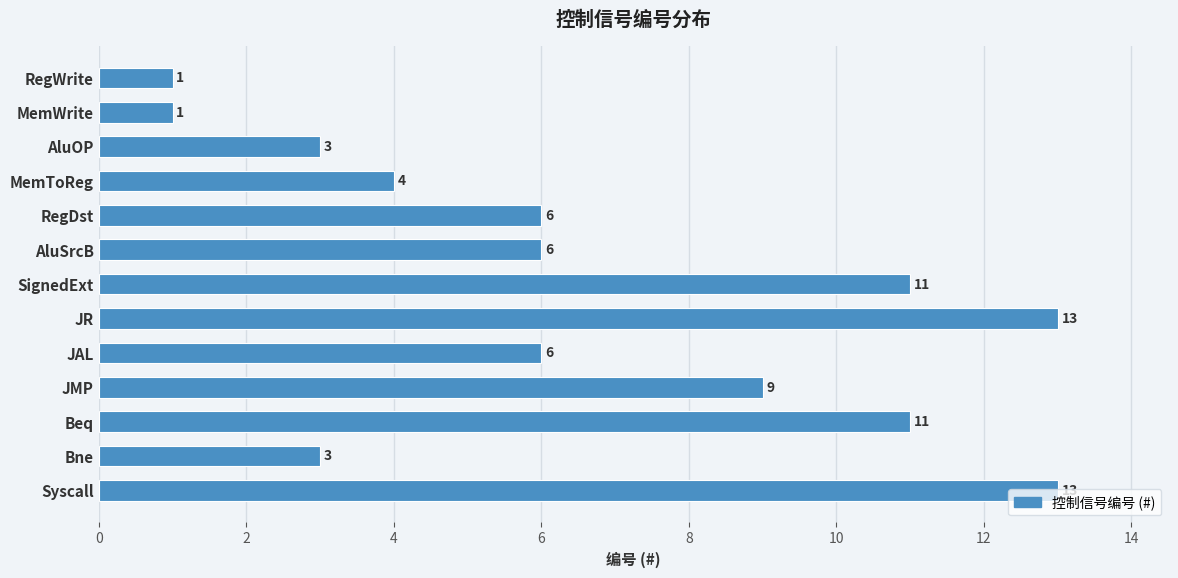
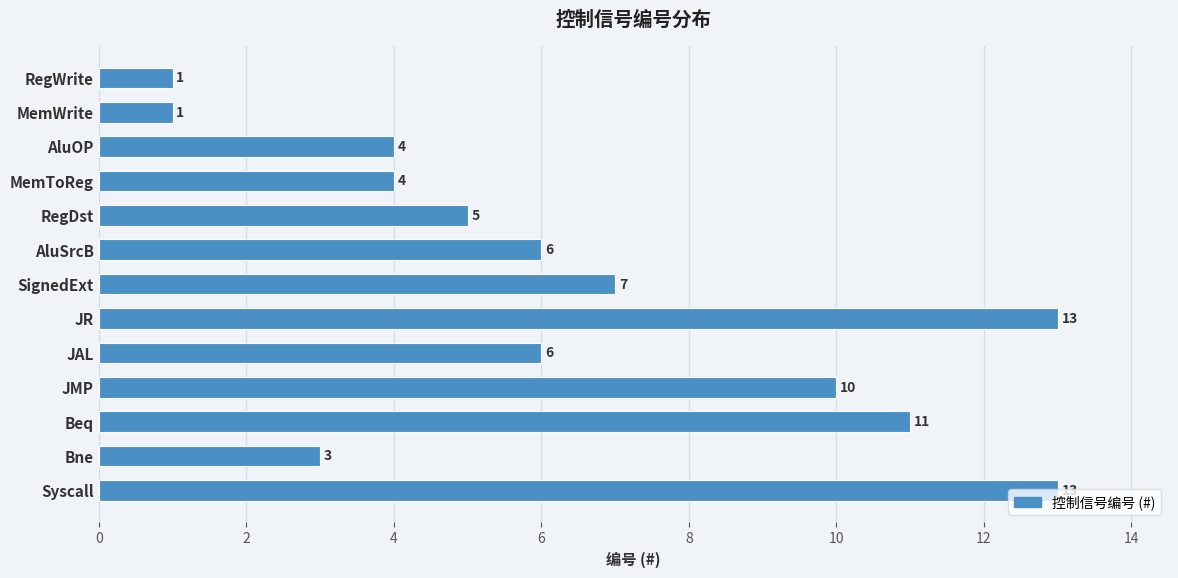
  {
    "RegWrite": 1,
    "MemWrite": 1,
-   "AluOP": 3,
+   "AluOP": 4,
    "MemToReg": 4,
-   "RegDst": 6,
+   "RegDst": 5,
    "AluSrcB": 6,
-   "SignedExt": 11,
+   "SignedExt": 7,
    "JR": 13,
    "JAL": 6,
-   "JMP": 9,
+   "JMP": 10,
    "Beq": 11,
    "Bne": 3
  }
